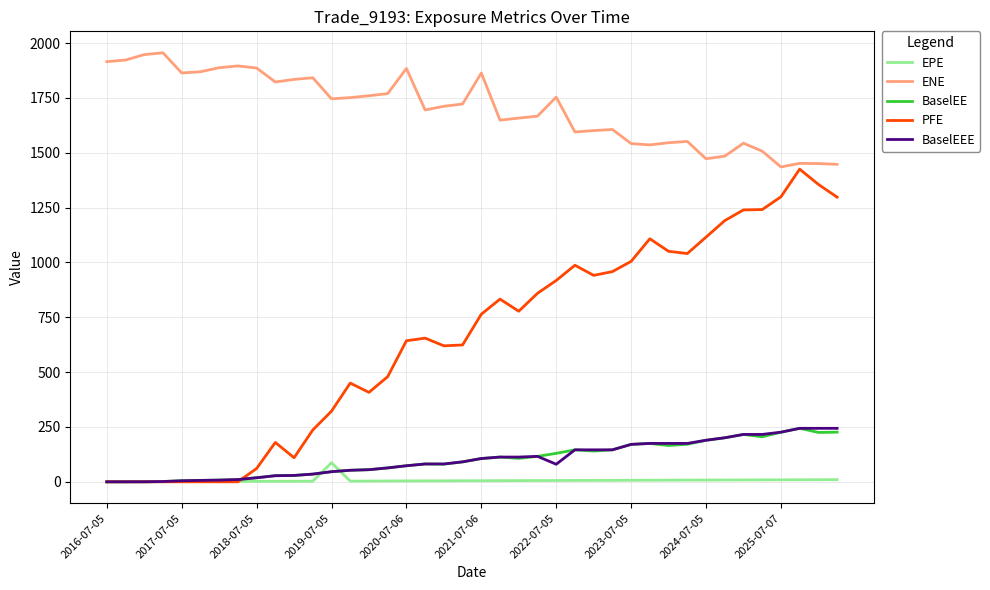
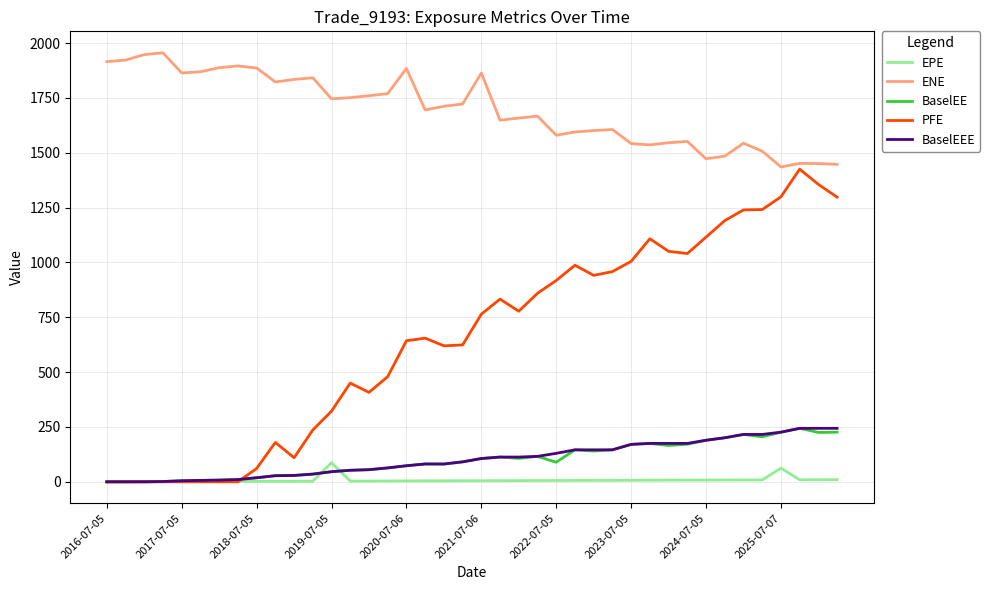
  {
    "EPE": {
      "2018-07-05": 0,
      "2019-07-05": 90,
      "2020-07-06": 0,
      "2021-07-06": 10,
      "2022-07-05": 10,
      "2023-07-05": 10,
      "2024-07-05": 10,
-     "2025-07-07": 10
+     "2025-07-07": 60
    },
    "ENE": {
      "2016-07-05": 1920,
      "2017-07-05": 1860,
      "2018-07-05": 1890,
      "2019-07-05": 1750,
      "2020-07-06": 1880,
      "2021-07-06": 1860,
-     "2022-07-05": 1750,
+     "2022-07-05": 1580,
      "2023-07-05": 1540,
      "2024-07-05": 1470,
      "2025-07-07": 1440
    },
    "BaselEE": {
-     "2022-07-05": 130
+     "2022-07-05": 90
    },
    "PFE": {
      "2018-07-05": 60,
      "2019-07-05": 320,
      "2020-07-06": 640,
      "2021-07-06": 760,
      "2022-07-05": 920,
      "2023-07-05": 1010,
      "2024-07-05": 1120,
      "2025-07-07": 1300
    },
    "BaselEEE": {
-     "2022-07-05": 80
+     "2022-07-05": 130
    }
  }
